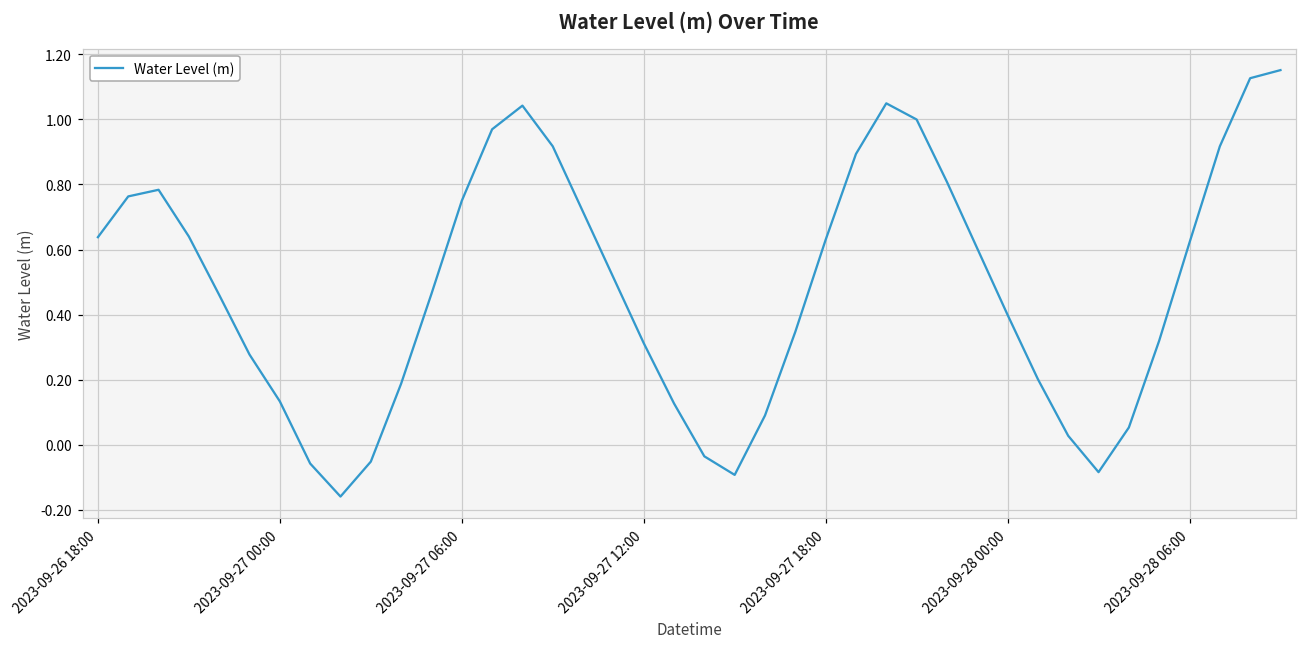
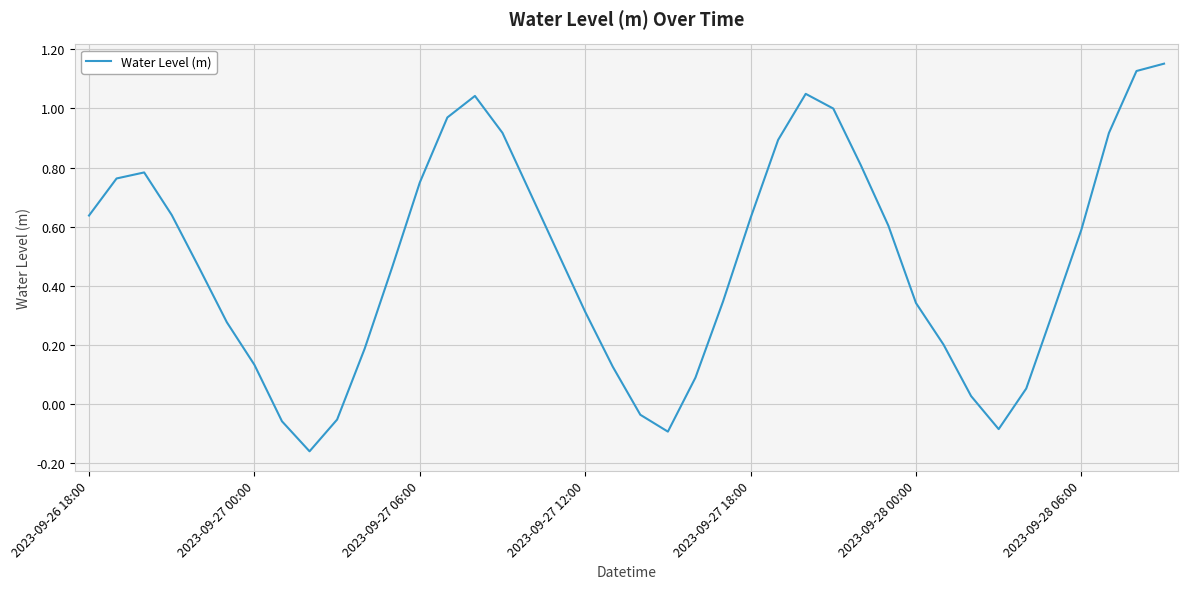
  {
    "2023-09-26 18:00": 0.64,
    "2023-09-27 00:00": 0.13,
    "2023-09-27 06:00": 0.75,
    "2023-09-27 12:00": 0.31,
    "2023-09-27 18:00": 0.63,
-   "2023-09-28 00:00": 0.40,
-   "2023-09-28 06:00": 0.62
+   "2023-09-28 00:00": 0.34,
+   "2023-09-28 06:00": 0.59
  }
